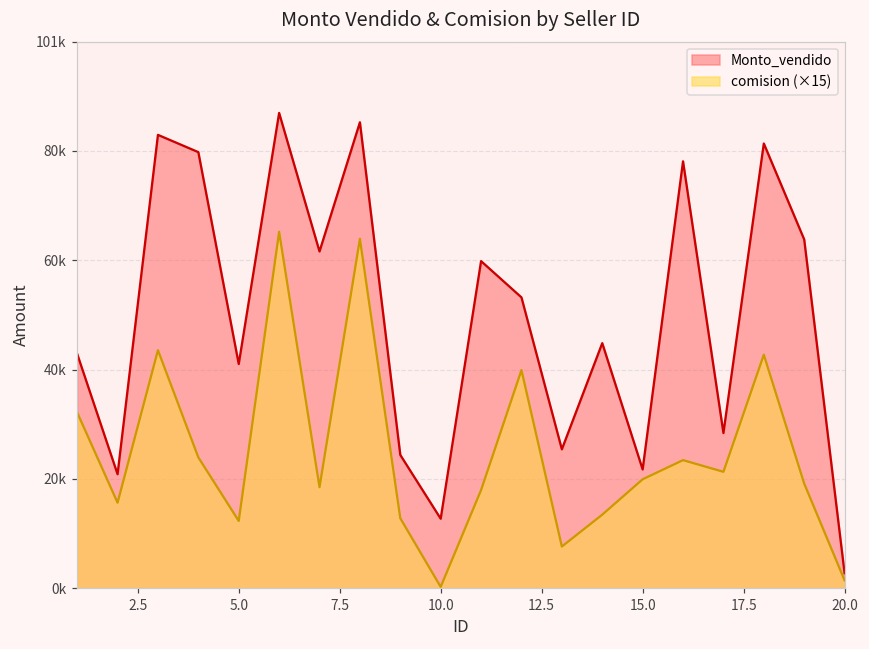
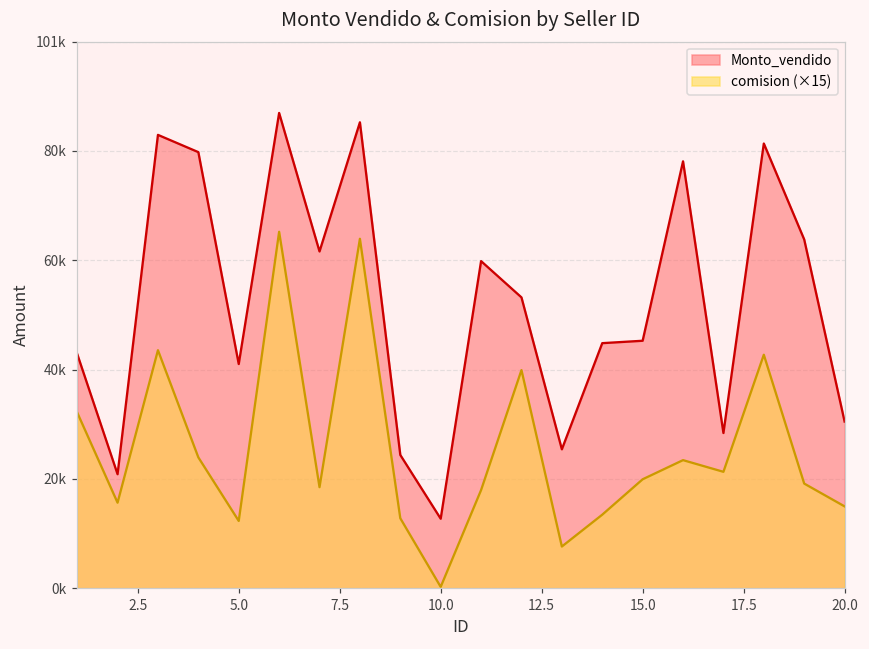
  {
    "Monto_vendido": {
      "5.0": 41000,
      "10.0": 13000,
-     "15.0": 22000,
-     "20.0": 3000
+     "15.0": 46000,
+     "20.0": 31000
    },
    "comision (×15)": {
      "5.0": 12000,
      "10.0": 0,
      "15.0": 20000,
-     "20.0": 1000
+     "20.0": 15000
    }
  }
